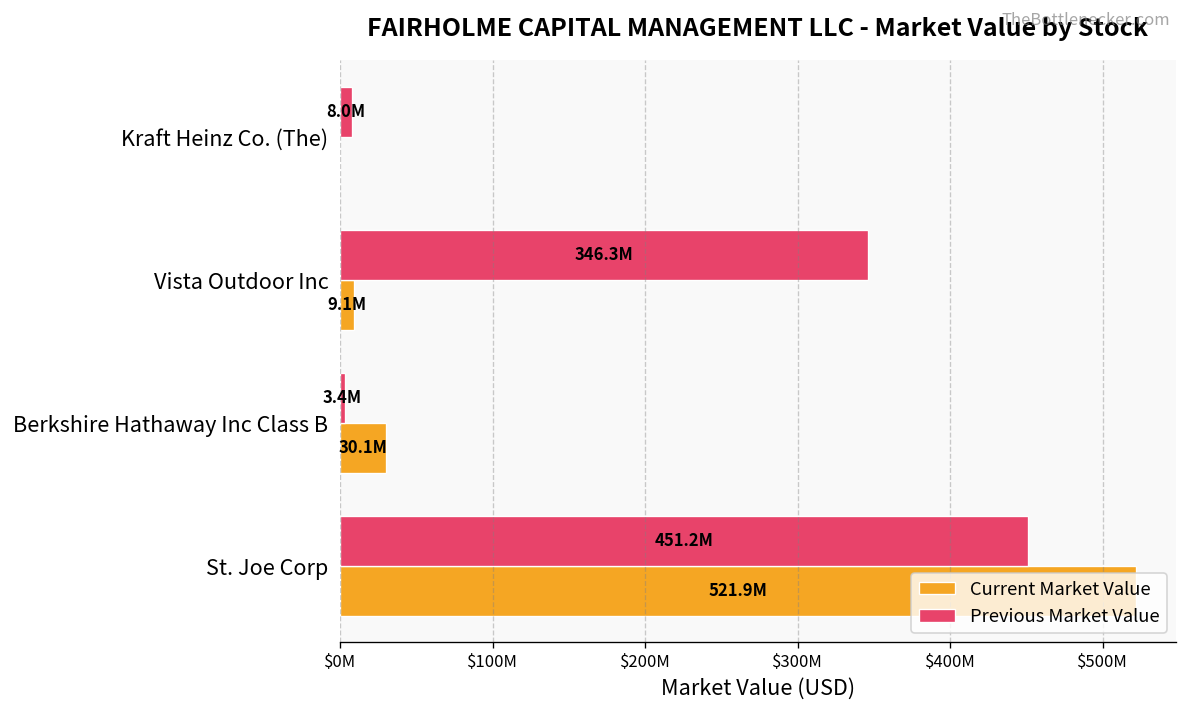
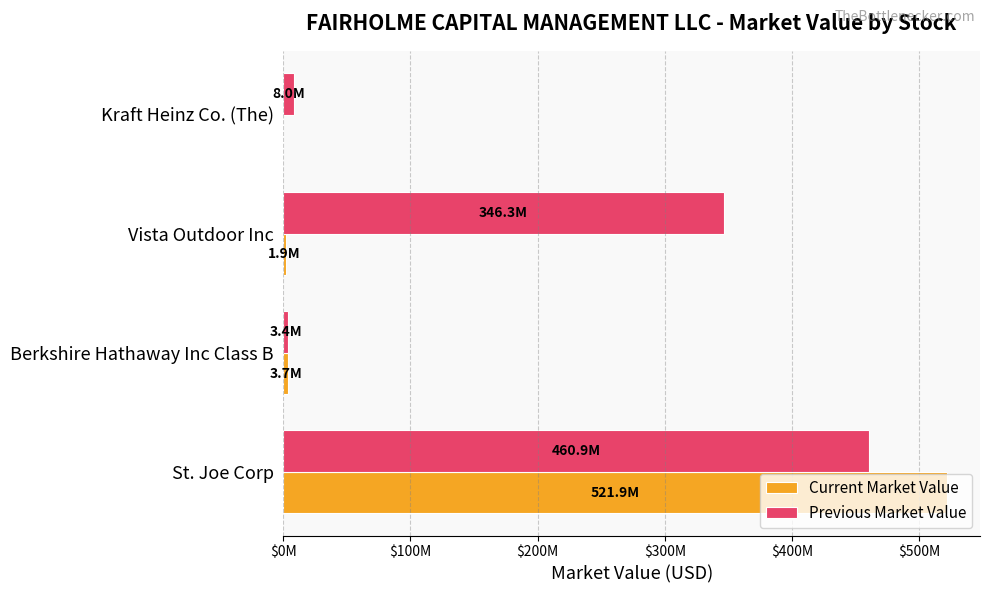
  {
    "Current Market Value": {
-     "Vista Outdoor Inc": "9.1M",
-     "Berkshire Hathaway Inc Class B": "30.1M"
+     "Vista Outdoor Inc": "1.9M",
+     "Berkshire Hathaway Inc Class B": "3.7M"
    },
    "Previous Market Value": {
      "Kraft Heinz Co. (The)": "8.0M",
      "Vista Outdoor Inc": "346.3M",
      "Berkshire Hathaway Inc Class B": "3.4M",
-     "St. Joe Corp": "451.2M"
+     "St. Joe Corp": "460.9M"
    }
  }
